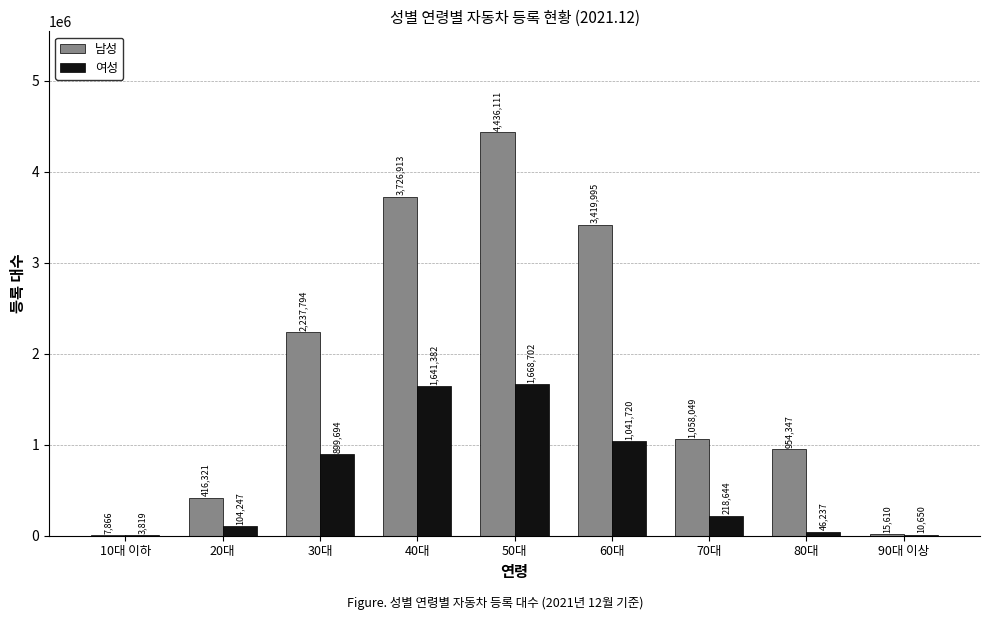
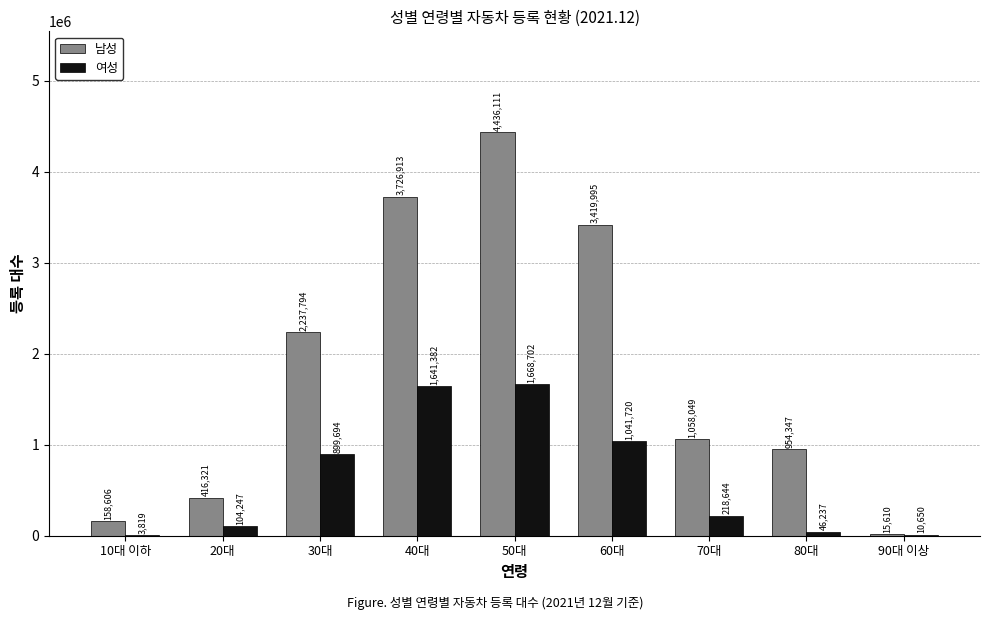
  {
    "남성": {
-     "10대 이하": "7,866",
+     "10대 이하": "158,606",
      "20대": "416,321",
      "30대": "2,237,794",
      "40대": "3,726,913",
      "50대": "4,436,111",
      "60대": "3,419,995",
      "70대": "1,058,049",
      "80대": "954,347",
      "90대 이상": "15,610"
    },
    "여성": {
      "10대 이하": "3,819",
      "20대": "104,247",
      "30대": "899,694",
      "40대": "1,641,382",
      "50대": "1,668,702",
      "60대": "1,041,720",
      "70대": "218,644",
      "80대": "46,237",
      "90대 이상": "10,650"
    }
  }
